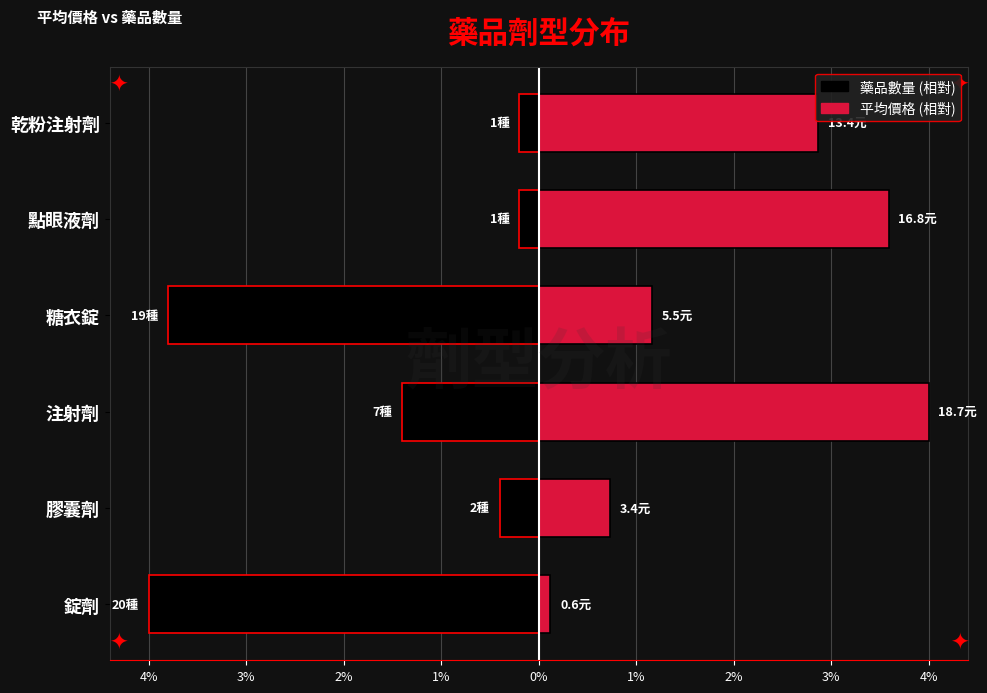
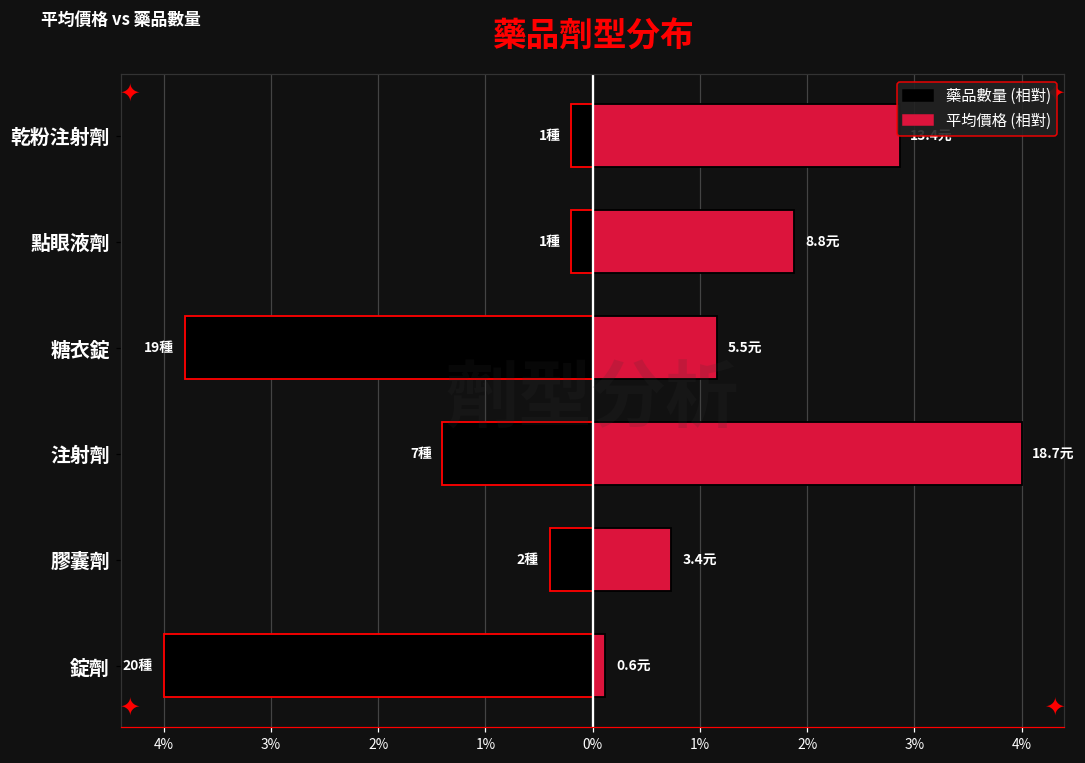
  {
    "平均價格 (相對)": {
-     "點眼液劑": "16.8元"
+     "點眼液劑": "8.8元"
    }
  }
